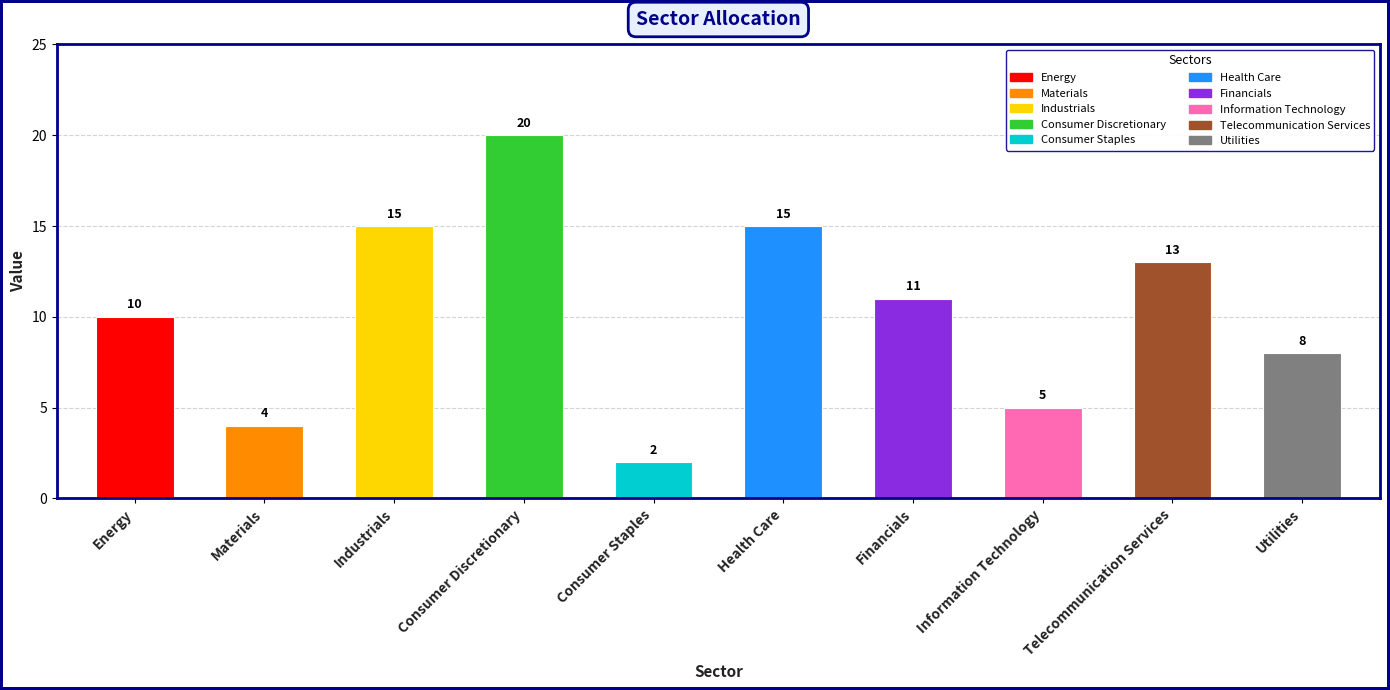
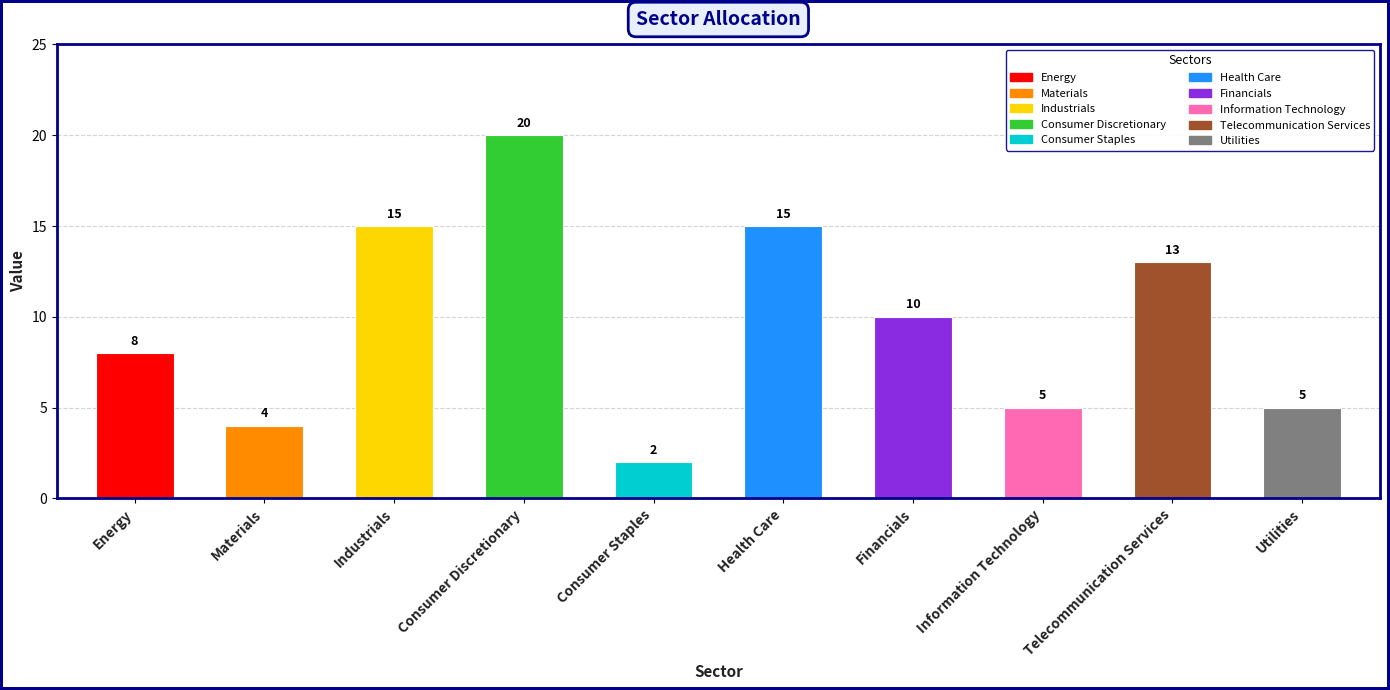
  {
-   "Energy": 10,
+   "Energy": 8,
    "Materials": 4,
    "Industrials": 15,
    "Consumer Discretionary": 20,
    "Consumer Staples": 2,
    "Health Care": 15,
-   "Financials": 11,
+   "Financials": 10,
    "Information Technology": 5,
    "Telecommunication Services": 13,
-   "Utilities": 8
+   "Utilities": 5
  }
